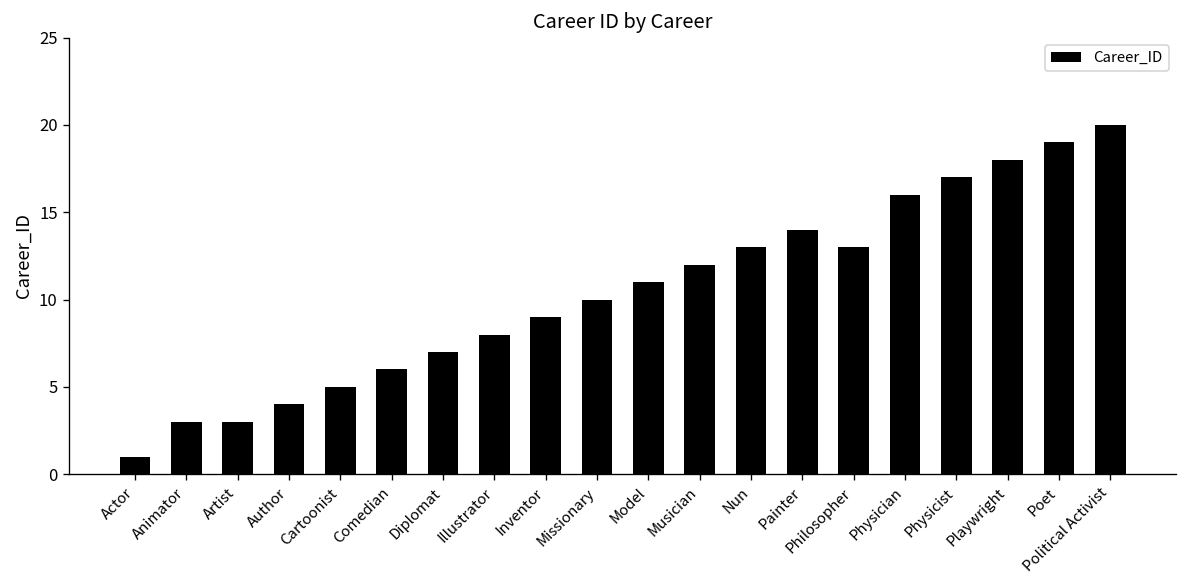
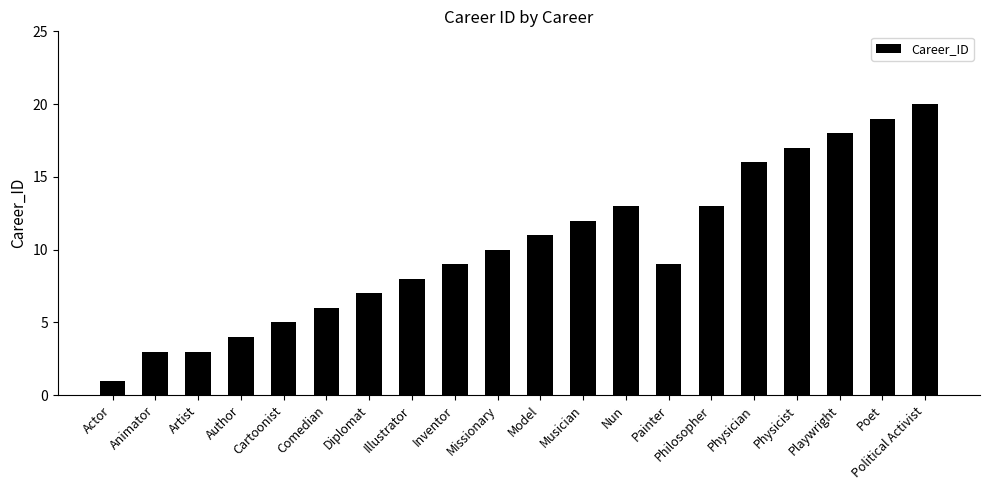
  {
    "Actor": 1,
    "Animator": 3,
    "Artist": 3,
    "Author": 4,
    "Cartoonist": 5,
    "Comedian": 6,
    "Diplomat": 7,
    "Illustrator": 8,
    "Inventor": 9,
    "Missionary": 10,
    "Model": 11,
    "Musician": 12,
    "Nun": 13,
-   "Painter": 14,
+   "Painter": 9,
    "Philosopher": 13,
    "Physician": 16,
    "Physicist": 17,
    "Playwright": 18,
    "Poet": 19,
    "Political Activist": 20
  }
